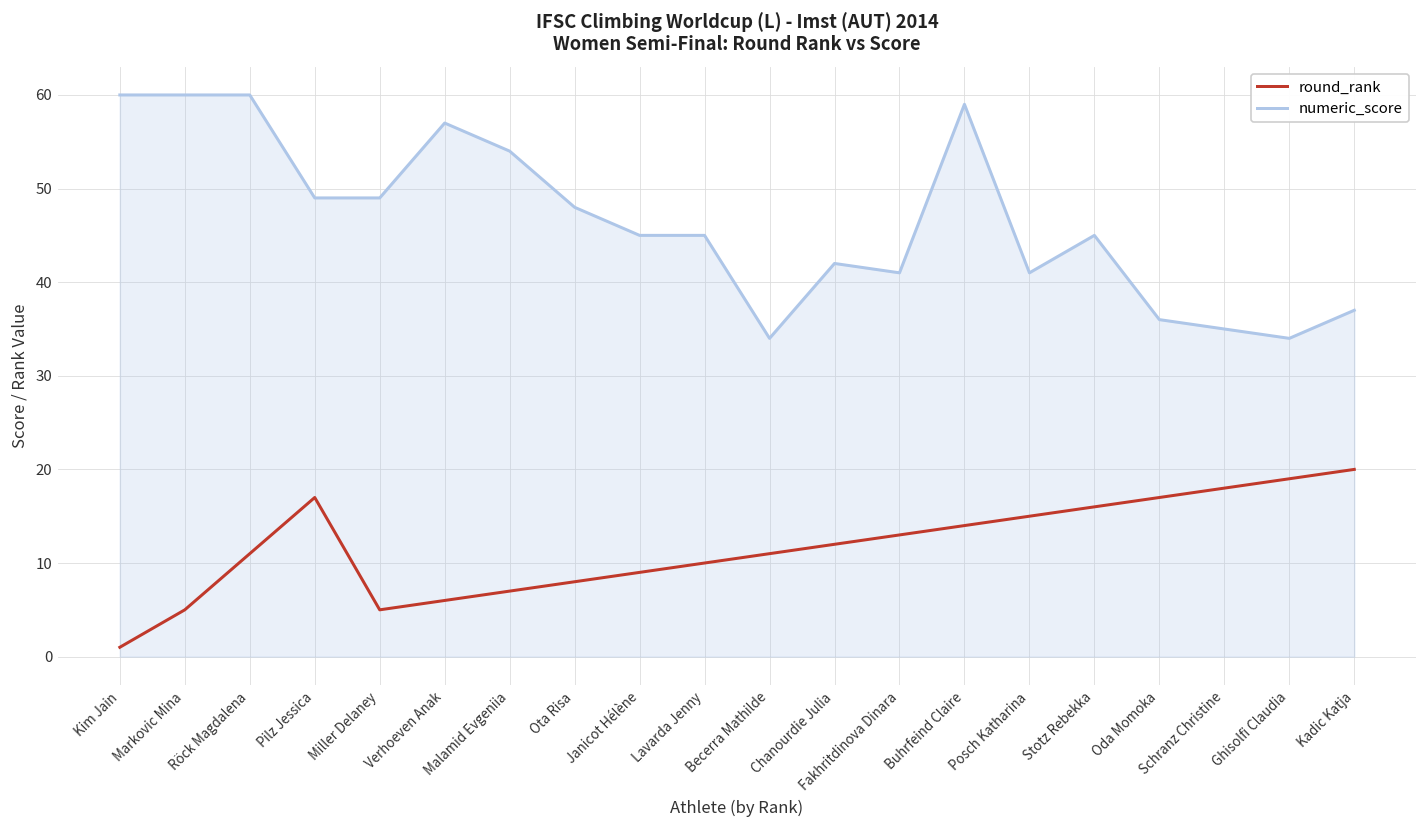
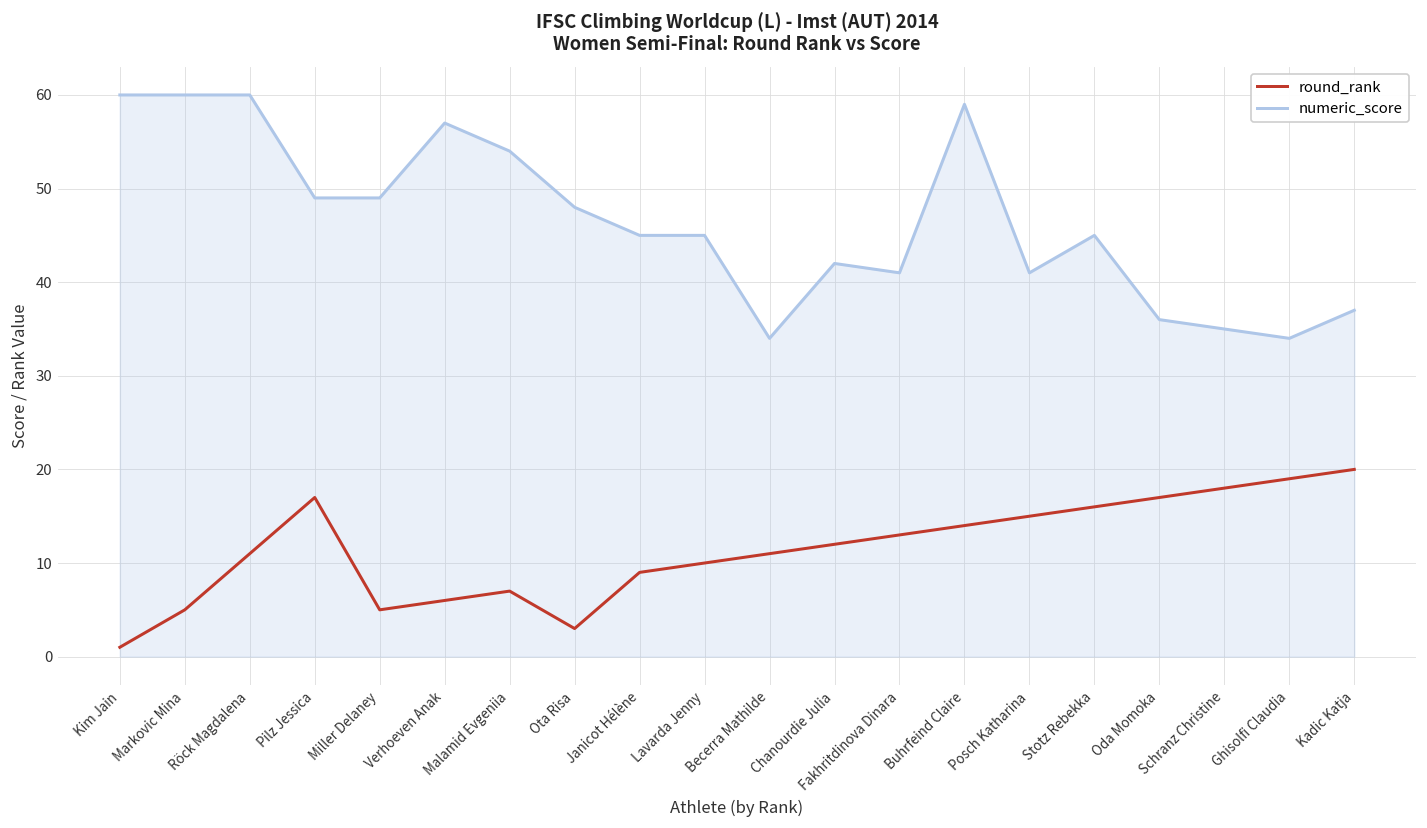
  {
    "round_rank": {
      "Kim Jain": 1,
      "Markovic Mina": 5,
      "Röck Magdalena": 11,
      "Pilz Jessica": 17,
      "Miller Delaney": 5,
      "Verhoeven Anak": 6,
      "Malamid Evgeniia": 7,
-     "Ota Risa": 8,
+     "Ota Risa": 3,
      "Janicot Hélène": 9,
      "Lavarda Jenny": 10,
      "Becerra Mathilde": 11,
      "Chanourdie Julia": 12,
      "Fakhritdinova Dinara": 13,
      "Buhrfeind Claire": 14,
      "Posch Katharina": 15,
      "Stotz Rebekka": 16,
      "Oda Momoka": 17,
      "Schranz Christine": 18,
      "Ghisolfi Claudia": 19,
      "Kadic Katja": 20
    },
    "numeric_score": {
      "Kim Jain": 60,
      "Markovic Mina": 60,
      "Röck Magdalena": 60,
      "Pilz Jessica": 49,
      "Miller Delaney": 49,
      "Verhoeven Anak": 57,
      "Malamid Evgeniia": 54,
      "Ota Risa": 48,
      "Janicot Hélène": 45,
      "Lavarda Jenny": 45,
      "Becerra Mathilde": 34,
      "Chanourdie Julia": 42,
      "Fakhritdinova Dinara": 41,
      "Buhrfeind Claire": 59,
      "Posch Katharina": 41,
      "Stotz Rebekka": 45,
      "Oda Momoka": 36,
      "Schranz Christine": 35,
      "Ghisolfi Claudia": 34,
      "Kadic Katja": 37
    }
  }
